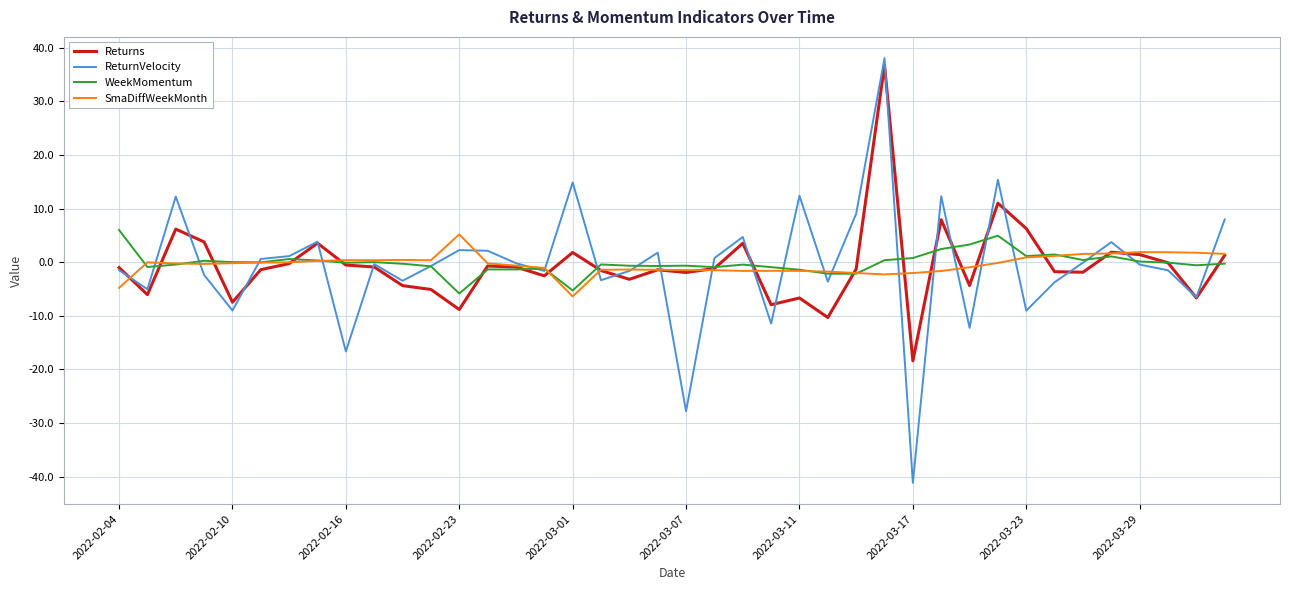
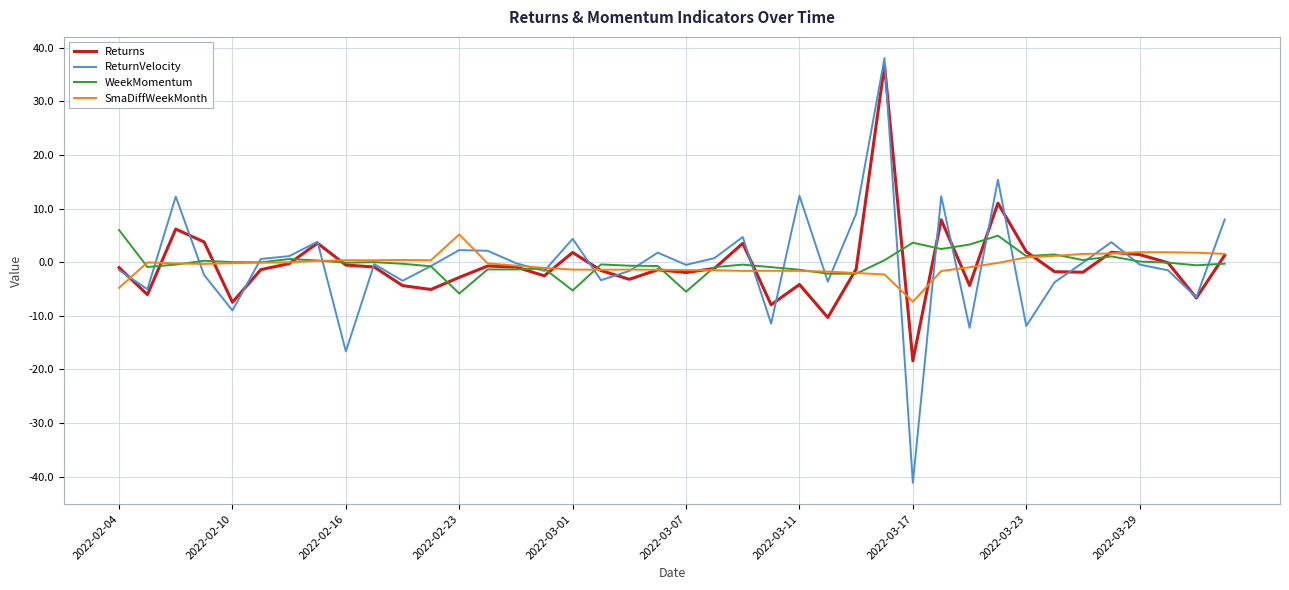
  {
    "Returns": {
      "2022-02-04": -1,
      "2022-02-10": -7,
-     "2022-02-23": -9,
+     "2022-02-23": -3,
      "2022-03-01": 2,
-     "2022-03-11": -7,
+     "2022-03-11": -4,
      "2022-03-17": -18,
-     "2022-03-23": 6
+     "2022-03-23": 2
    },
    "ReturnVelocity": {
      "2022-02-04": -1,
      "2022-02-10": -9,
      "2022-02-16": -17,
      "2022-02-23": 2,
-     "2022-03-01": 15,
-     "2022-03-07": -28,
+     "2022-03-01": 4,
+     "2022-03-07": -1,
      "2022-03-11": 12,
      "2022-03-17": -41,
-     "2022-03-23": -9,
+     "2022-03-23": -12,
      "2022-03-29": 0
    },
    "WeekMomentum": {
      "2022-02-04": 6,
      "2022-02-23": -6,
      "2022-03-01": -5,
-     "2022-03-07": -1,
-     "2022-03-17": 1,
+     "2022-03-07": -5,
+     "2022-03-17": 4,
      "2022-03-29": 0
    },
    "SmaDiffWeekMonth": {
      "2022-02-04": -5,
      "2022-02-23": 5,
-     "2022-03-01": -6,
-     "2022-03-17": -2
+     "2022-03-01": -1,
+     "2022-03-17": -7
    }
  }
